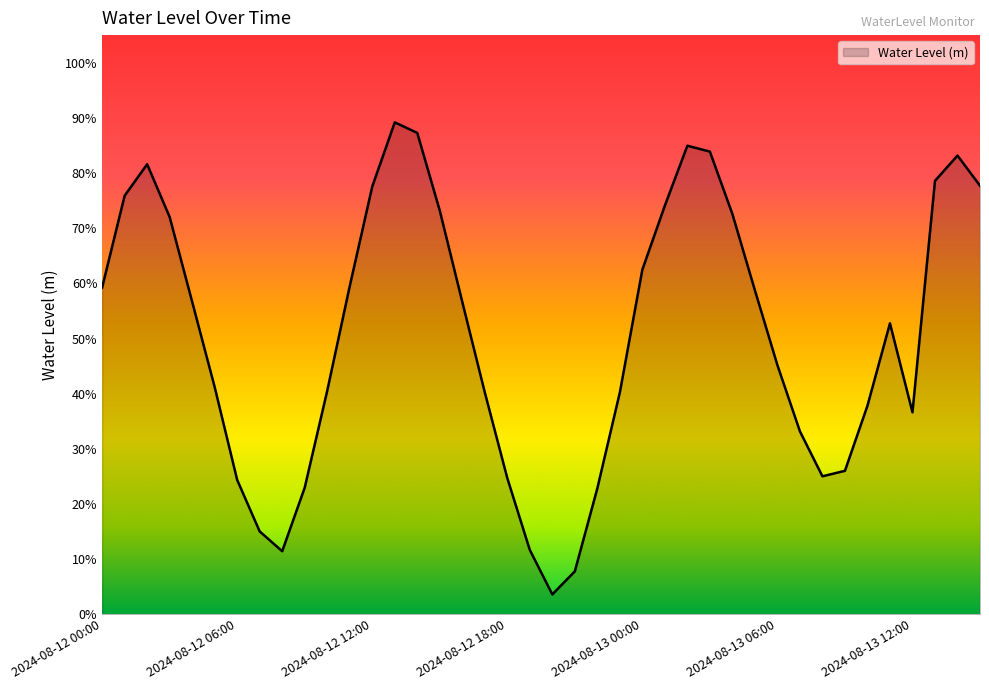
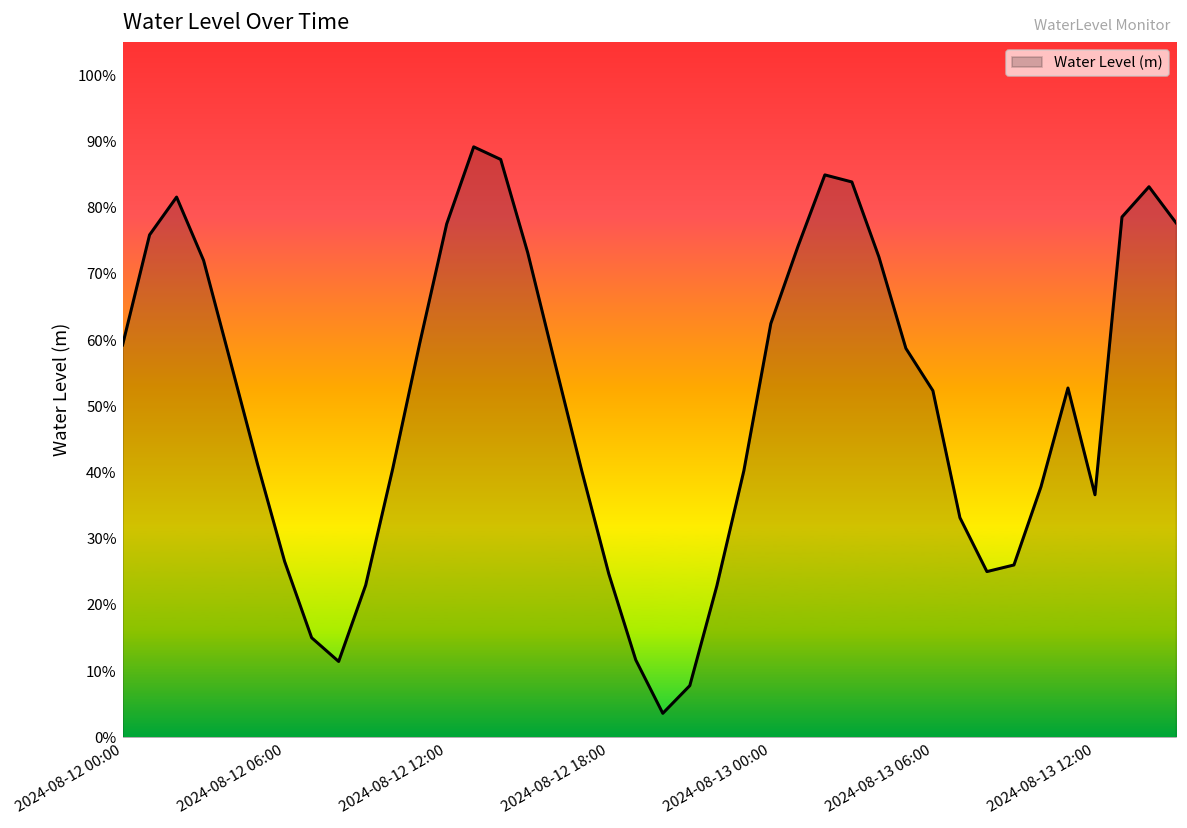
  {
    "2024-08-12 00:00": "59%",
-   "2024-08-12 06:00": "24%",
+   "2024-08-12 06:00": "27%",
    "2024-08-12 12:00": "78%",
    "2024-08-12 18:00": "25%",
    "2024-08-13 00:00": "63%",
-   "2024-08-13 06:00": "45%",
+   "2024-08-13 06:00": "52%",
    "2024-08-13 12:00": "37%"
  }
